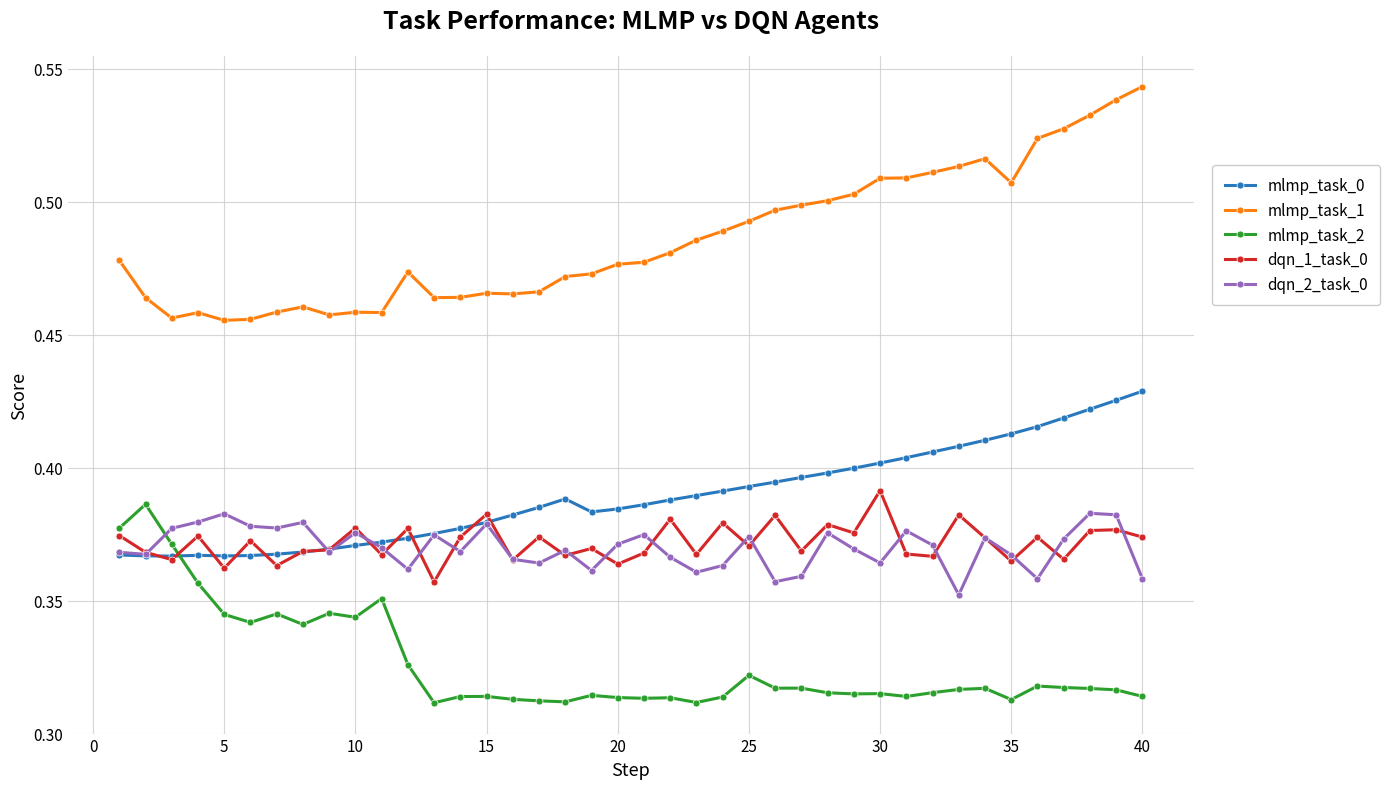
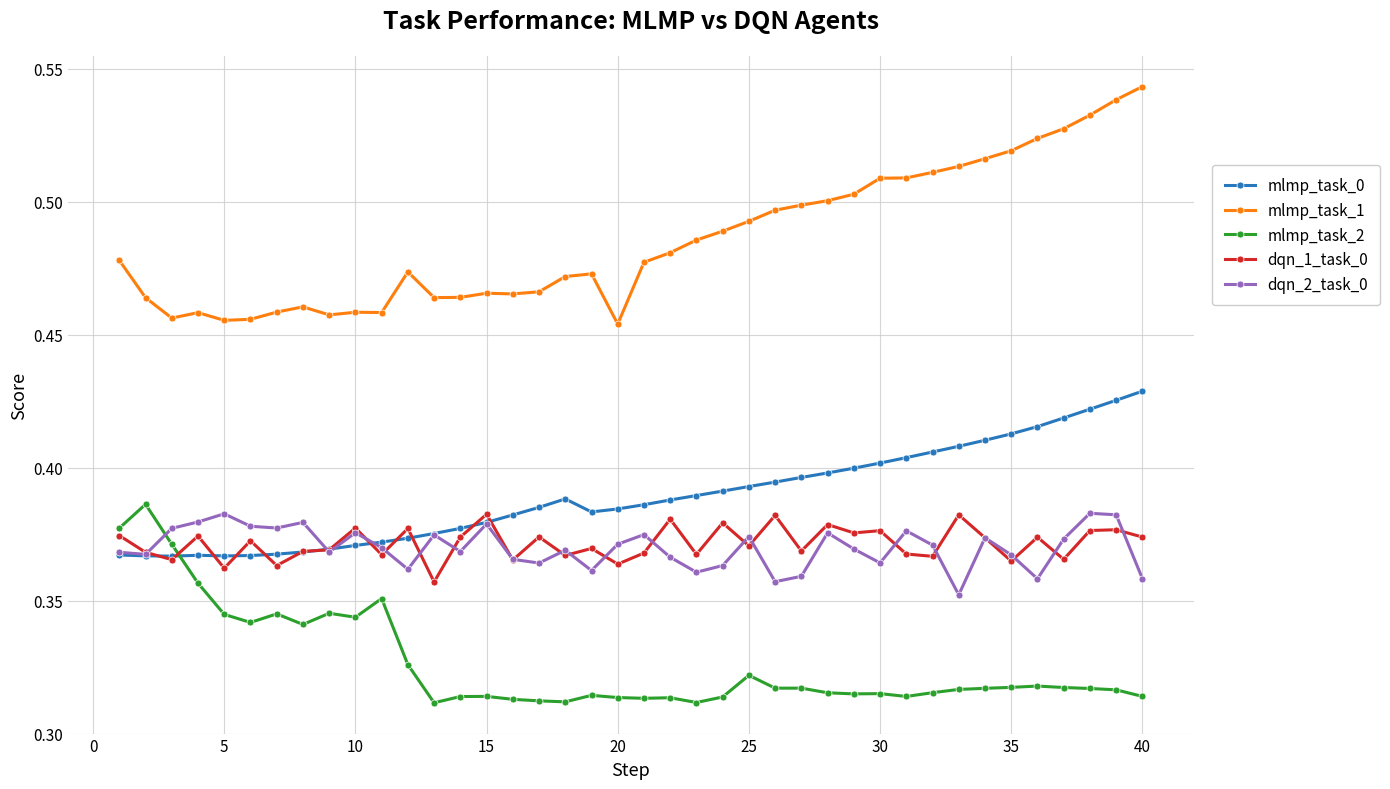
  {
    "mlmp_task_0": {
      "5": 0.367,
      "10": 0.371,
      "20": 0.384,
      "25": 0.393,
      "30": 0.402,
      "35": 0.413,
      "40": 0.429
    },
    "mlmp_task_1": {
      "5": 0.455,
      "10": 0.458,
      "15": 0.466,
-     "20": 0.477,
+     "20": 0.454,
      "25": 0.493,
      "30": 0.509,
-     "35": 0.507,
+     "35": 0.519,
      "40": 0.543
    },
    "mlmp_task_2": {
      "5": 0.345,
      "10": 0.344,
      "15": 0.314,
      "20": 0.314,
      "25": 0.322,
      "30": 0.315,
-     "35": 0.313,
+     "35": 0.317,
      "40": 0.314
    },
    "dqn_1_task_0": {
      "5": 0.362,
      "10": 0.377,
      "15": 0.382,
      "20": 0.364,
      "25": 0.371,
-     "30": 0.391,
+     "30": 0.376,
      "35": 0.365,
      "40": 0.374
    },
    "dqn_2_task_0": {
      "5": 0.383,
      "10": 0.376,
      "20": 0.371,
      "25": 0.374,
      "30": 0.364,
      "35": 0.367,
      "40": 0.358
    }
  }
